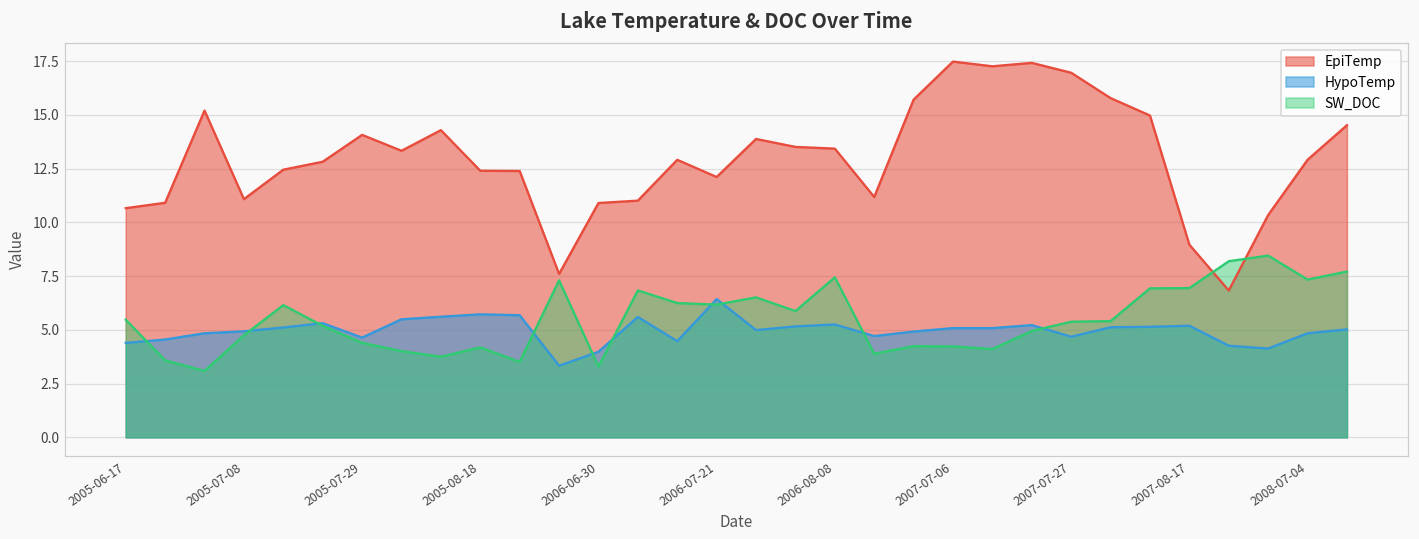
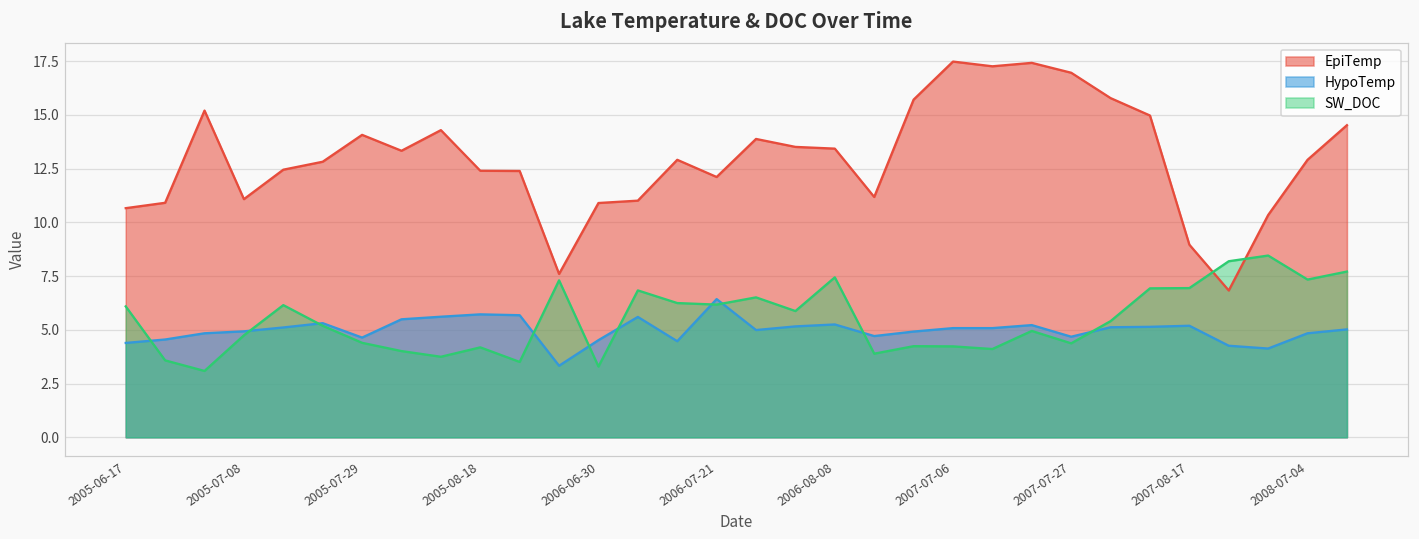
  {
    "EpiTemp": {
      "2005-06-17": 10.7,
      "2005-07-08": 11.1,
      "2005-07-29": 14.1,
      "2005-08-18": 12.4,
      "2006-06-30": 10.9,
      "2006-07-21": 12.1,
      "2006-08-08": 13.4,
      "2007-07-06": 17.5,
      "2007-07-27": 17.0,
      "2007-08-17": 9.0,
      "2008-07-04": 12.9
    },
    "HypoTemp": {
      "2005-06-17": 4.4,
      "2005-07-08": 4.9,
      "2005-07-29": 4.6,
      "2005-08-18": 5.7,
-     "2006-06-30": 4.0,
+     "2006-06-30": 4.5,
      "2006-07-21": 6.4,
      "2006-08-08": 5.3,
      "2007-07-06": 5.1,
      "2007-07-27": 4.7,
      "2007-08-17": 5.2,
      "2008-07-04": 4.8
    },
    "SW_DOC": {
-     "2005-06-17": 5.5,
+     "2005-06-17": 6.1,
      "2005-07-08": 4.7,
      "2005-07-29": 4.4,
      "2005-08-18": 4.2,
      "2006-06-30": 3.3,
      "2006-07-21": 6.2,
      "2006-08-08": 7.4,
      "2007-07-06": 4.2,
-     "2007-07-27": 5.4,
+     "2007-07-27": 4.4,
      "2007-08-17": 6.9,
      "2008-07-04": 7.3
    }
  }
